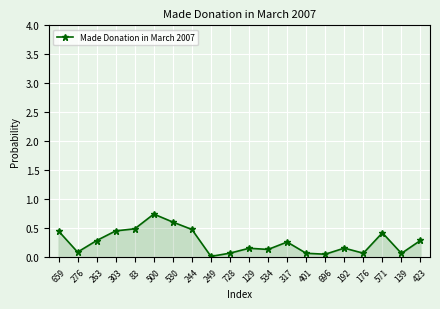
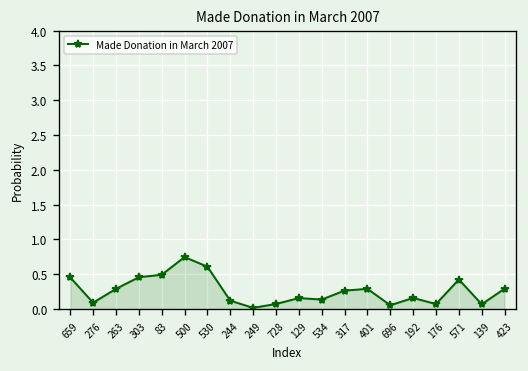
  {
    "659": 0.5,
    "276": 0.1,
    "263": 0.3,
    "303": 0.5,
    "83": 0.5,
    "500": 0.7,
    "530": 0.6,
-   "244": 0.5,
+   "244": 0.1,
    "249": 0.0,
    "728": 0.1,
    "129": 0.2,
    "534": 0.1,
    "317": 0.3,
-   "401": 0.1,
+   "401": 0.3,
    "696": 0.1,
    "192": 0.2,
    "176": 0.1,
    "571": 0.4,
    "139": 0.1,
    "423": 0.3
  }
